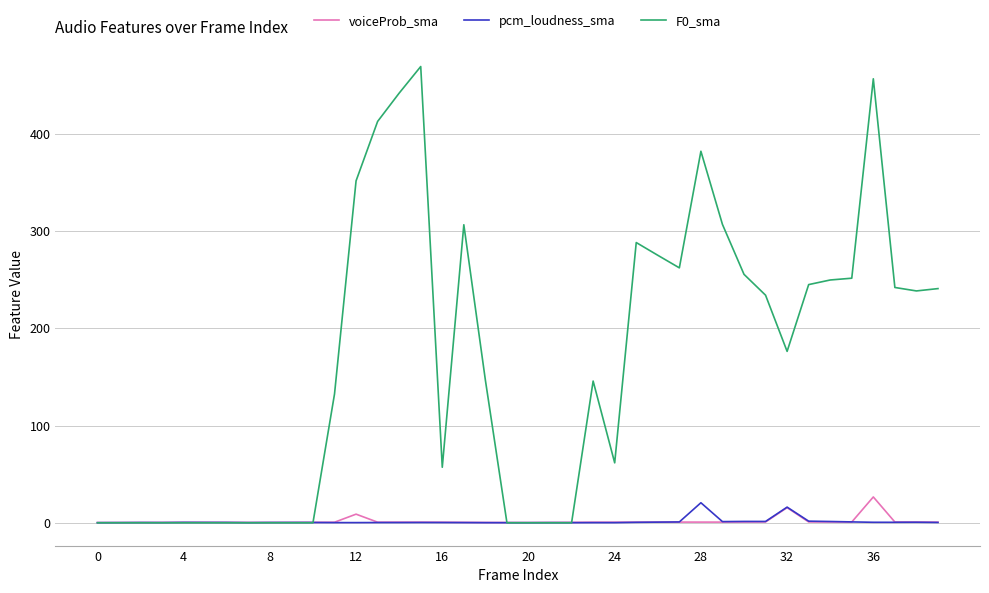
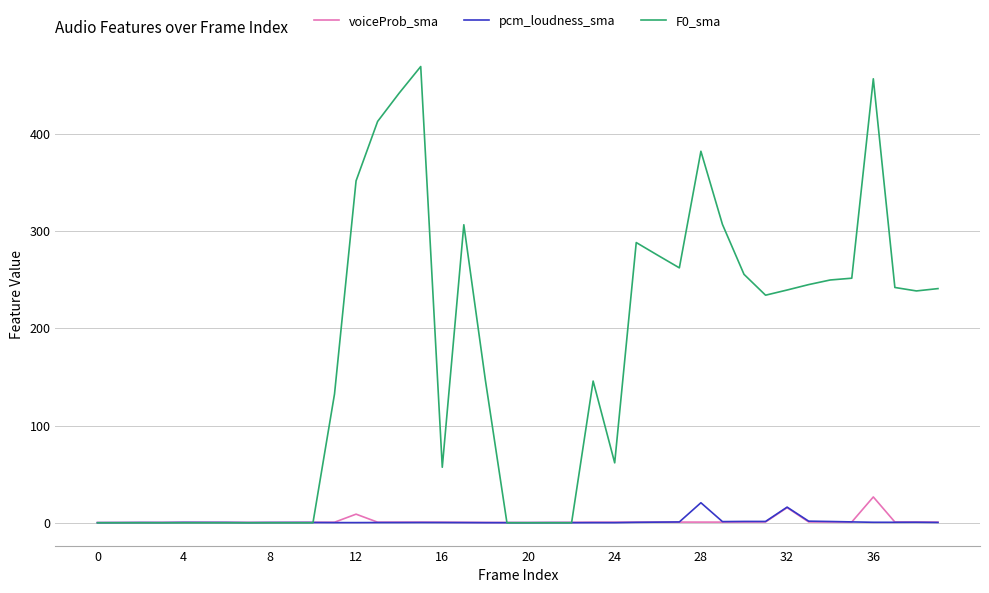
  {
    "voiceProb_sma": {
      "12": 10,
      "28": 0,
      "36": 30
    },
    "pcm_loudness_sma": {
      "12": 0,
      "28": 20,
      "36": 0
    },
    "F0_sma": {
      "12": 350,
      "16": 60,
      "24": 60,
      "28": 380,
-     "32": 180,
+     "32": 240,
      "36": 460
    }
  }
